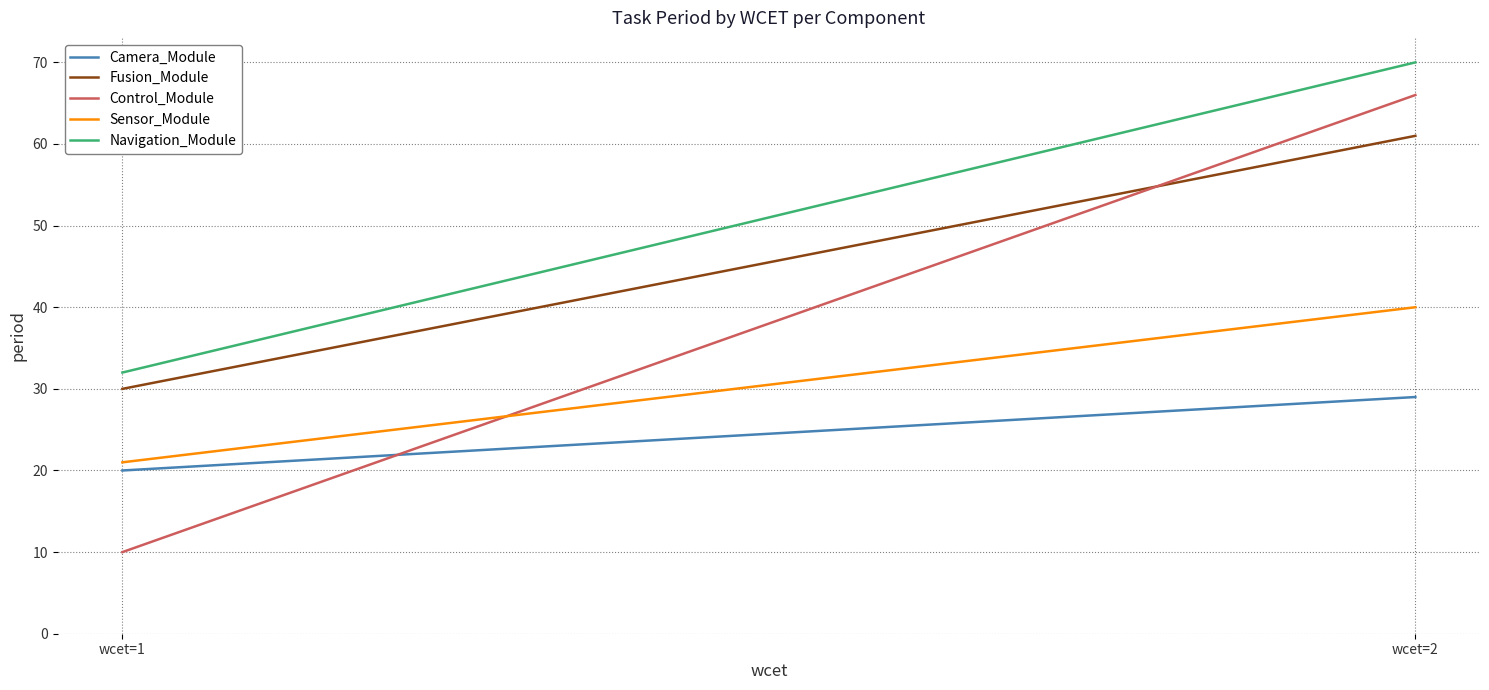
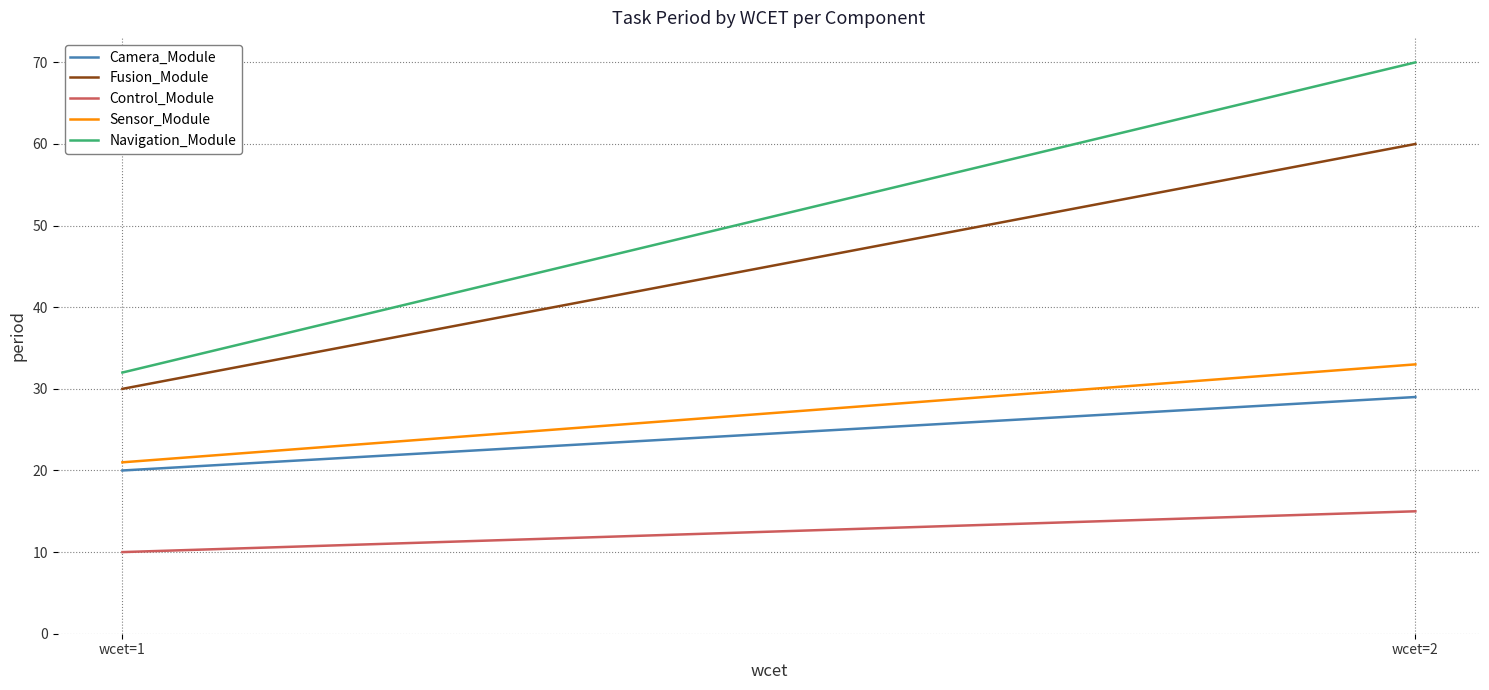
  {
    "Camera_Module": {
      "wcet=1": 20,
      "wcet=2": 29
    },
    "Fusion_Module": {
      "wcet=1": 30,
-     "wcet=2": 61
+     "wcet=2": 60
    },
    "Control_Module": {
      "wcet=1": 10,
-     "wcet=2": 66
+     "wcet=2": 15
    },
    "Sensor_Module": {
      "wcet=1": 21,
-     "wcet=2": 40
+     "wcet=2": 33
    },
    "Navigation_Module": {
      "wcet=1": 32,
      "wcet=2": 70
    }
  }
